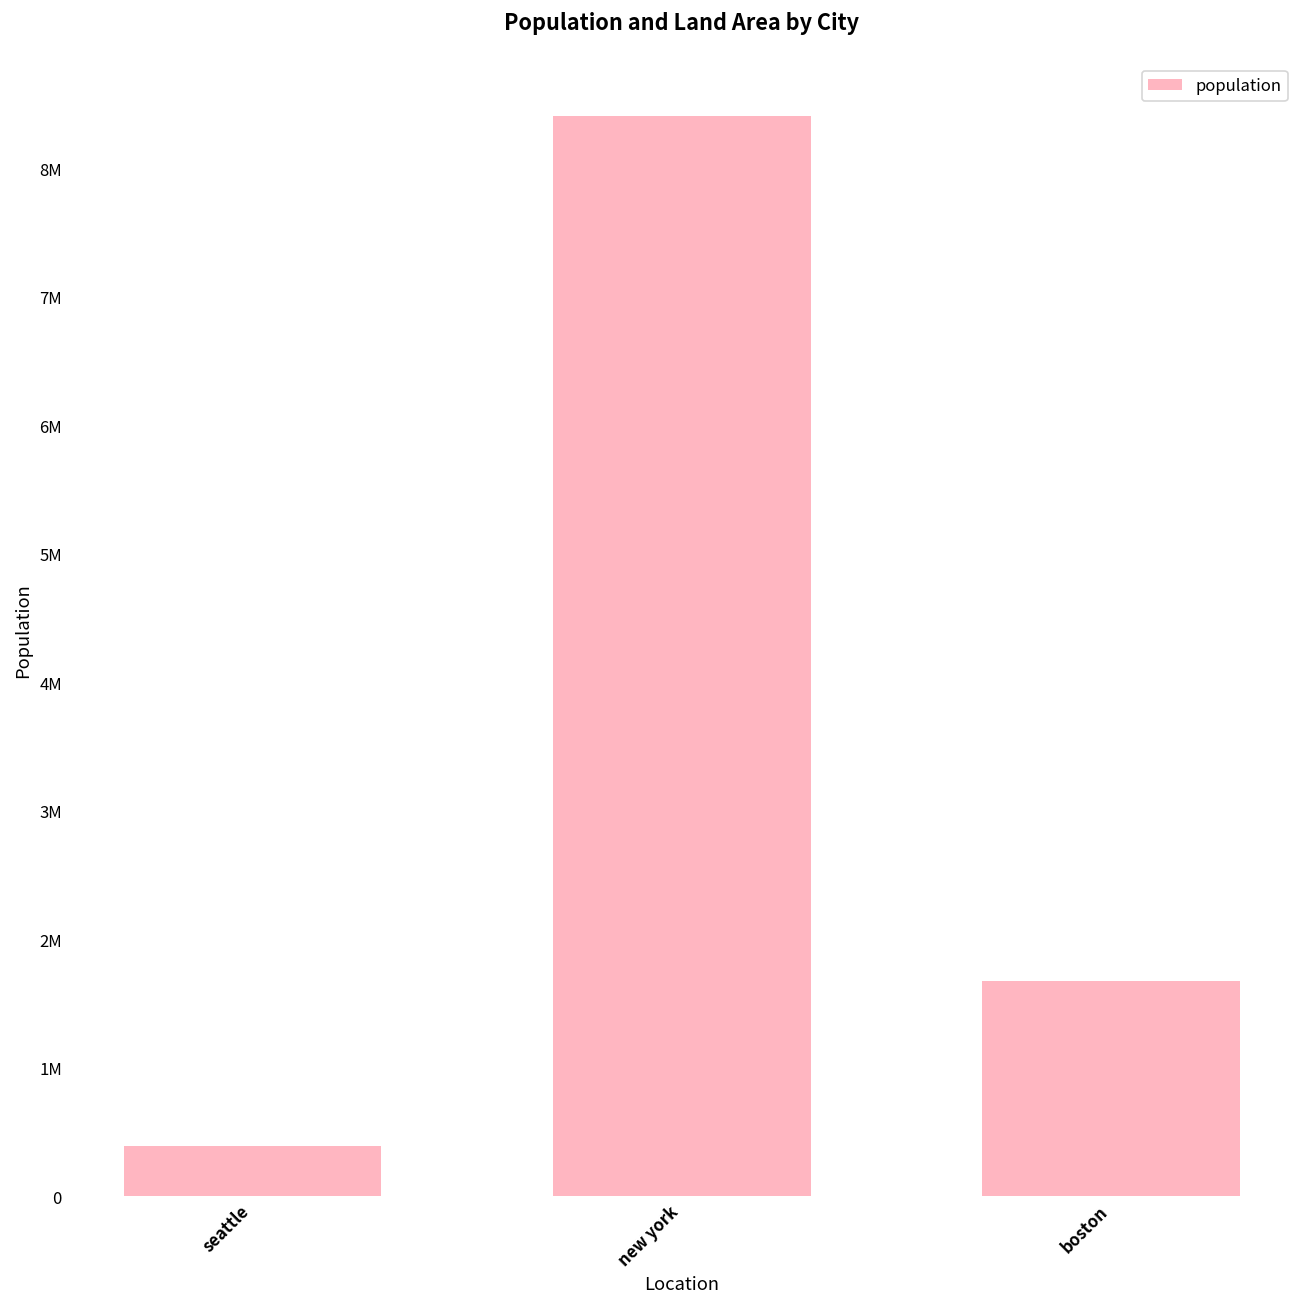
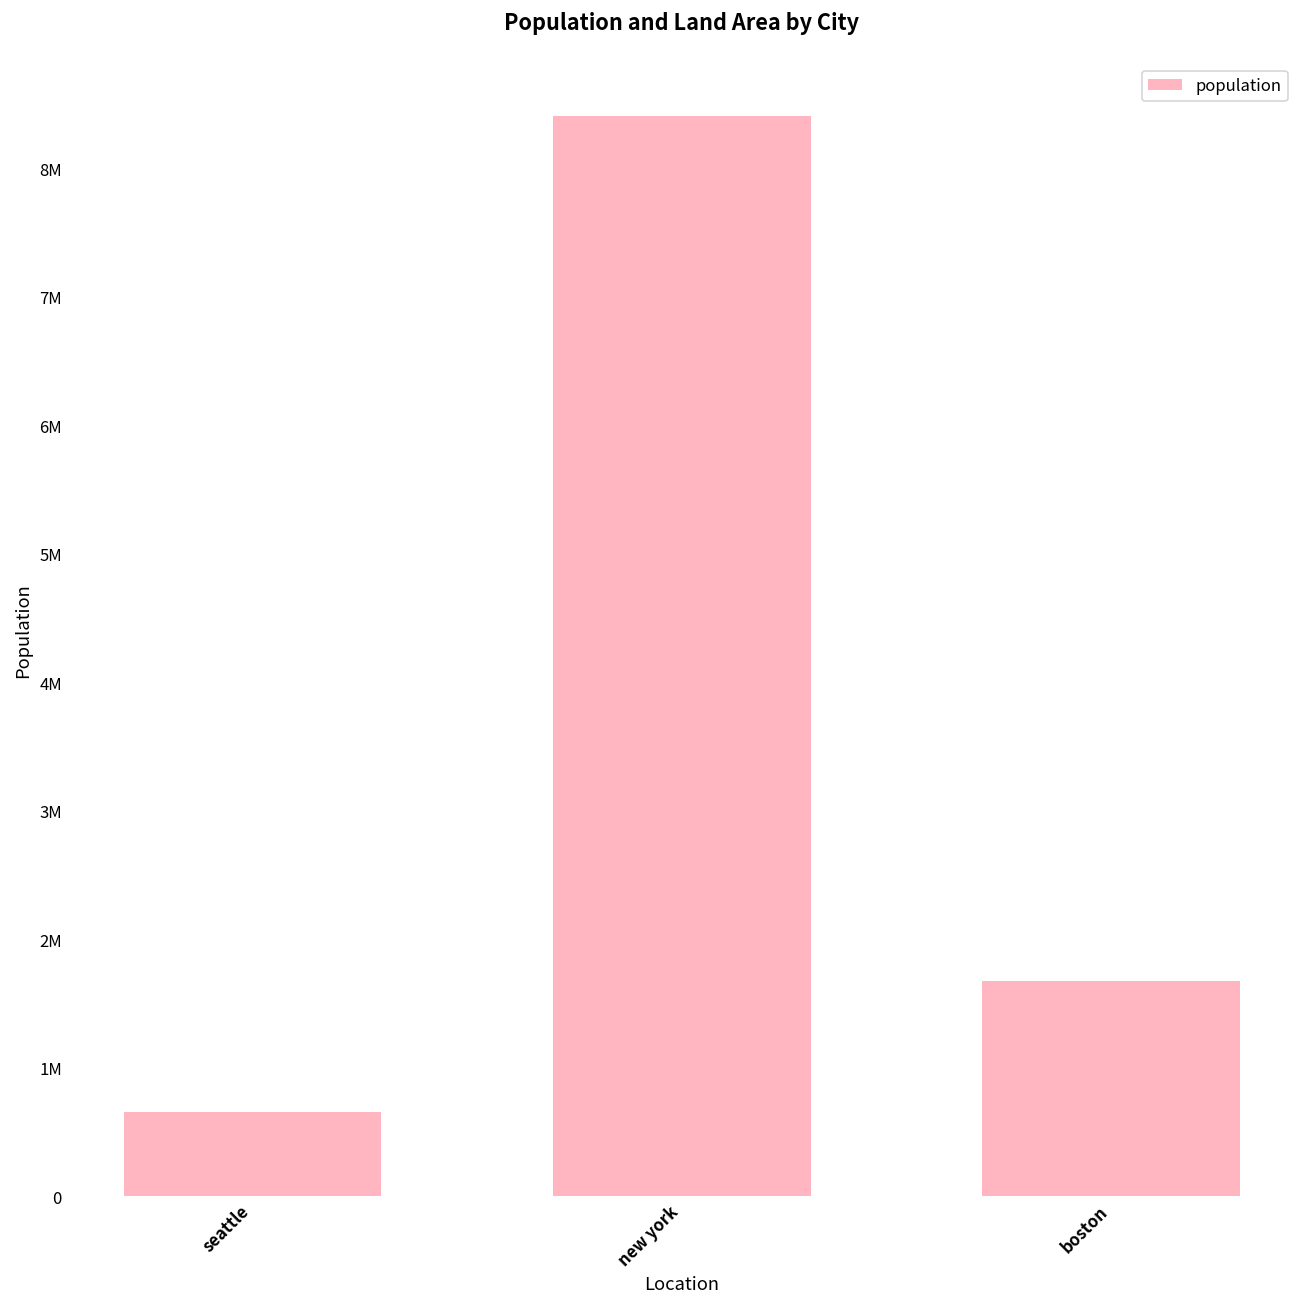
  {
-   "seattle": 390000,
+   "seattle": 650000,
    "new york": 8410000,
    "boston": 1680000
  }
